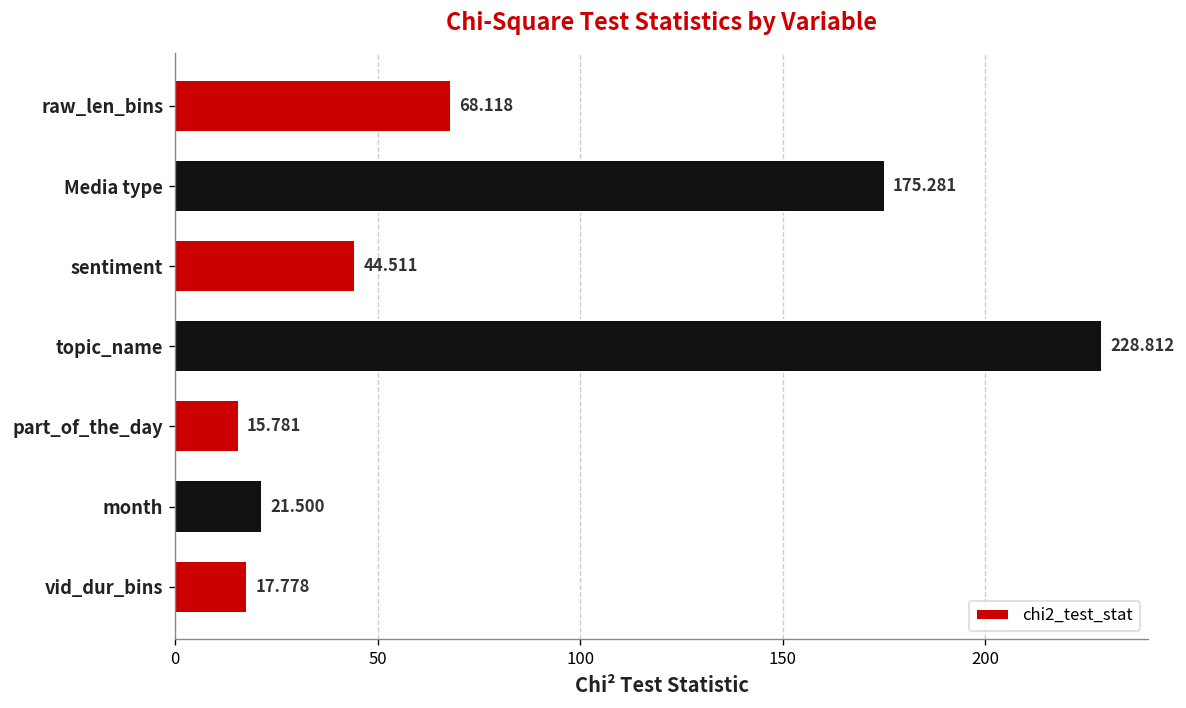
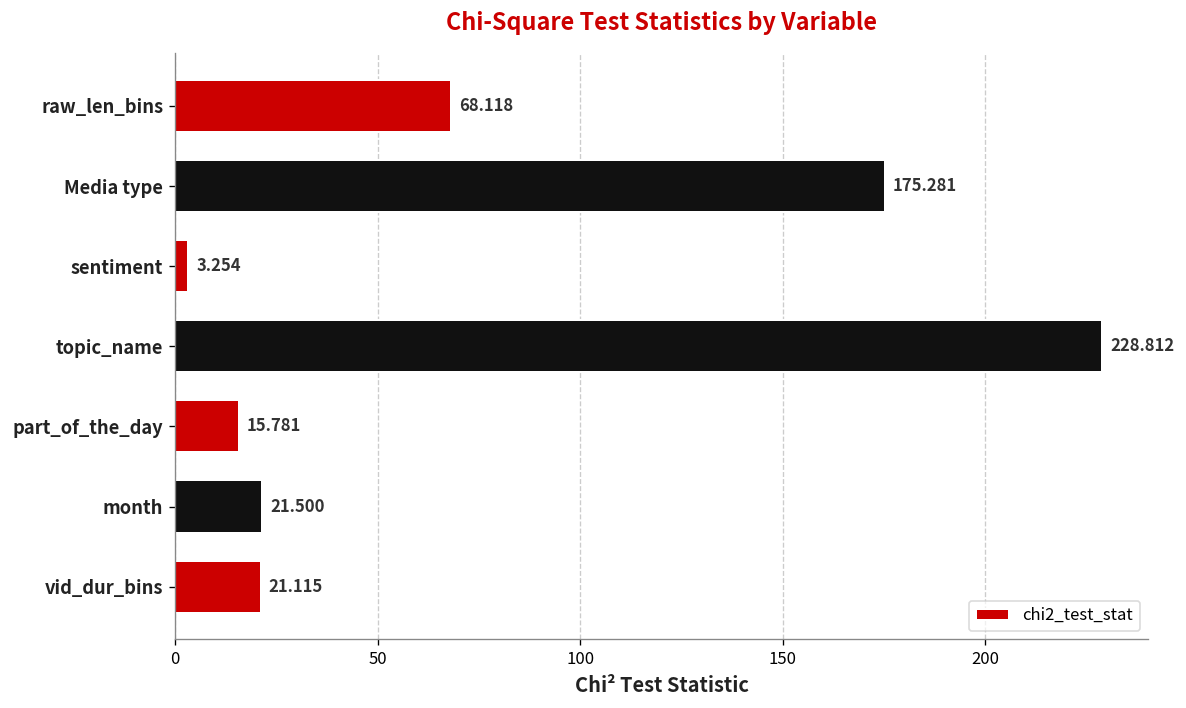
  {
    "raw_len_bins": 68.118,
    "Media type": 175.281,
-   "sentiment": 44.511,
+   "sentiment": 3.254,
    "topic_name": 228.812,
    "part_of_the_day": 15.781,
    "month": 21.500,
-   "vid_dur_bins": 17.778
+   "vid_dur_bins": 21.115
  }
